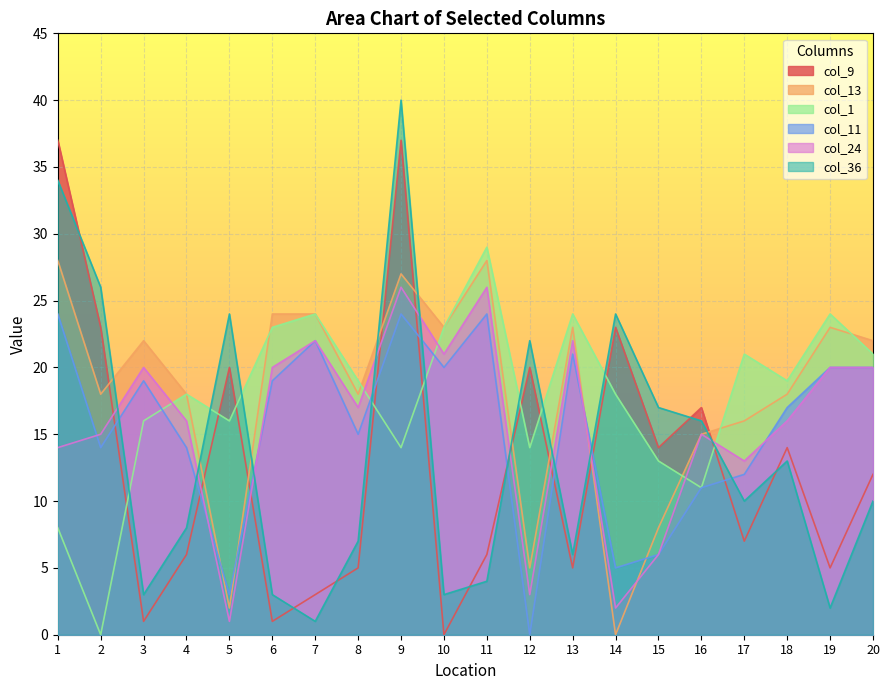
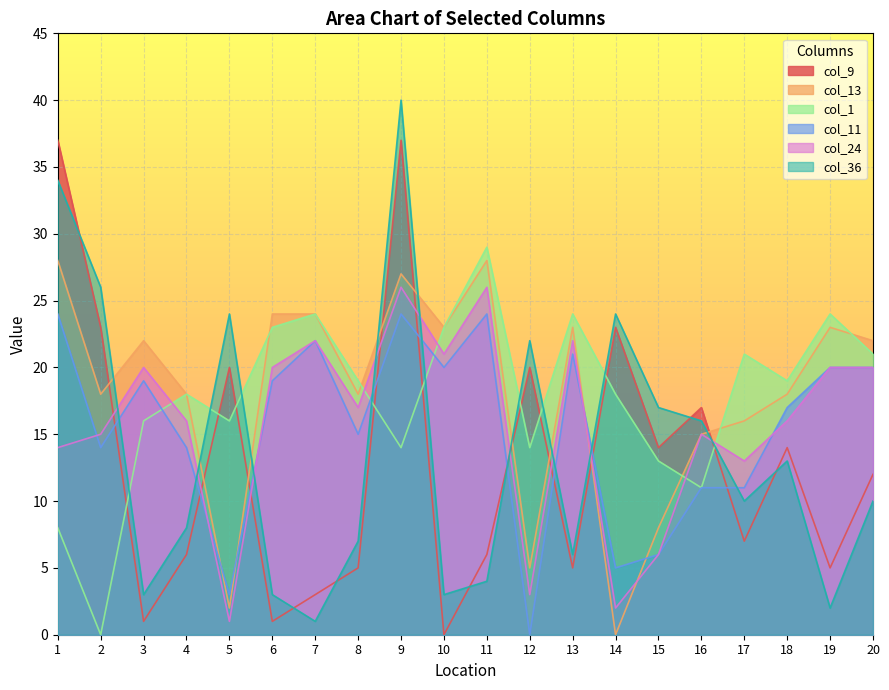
  {
    "col_9": {
      "1": 37,
      "2": 23,
      "3": 1,
      "4": 6,
      "5": 20,
      "6": 1,
      "7": 3,
      "8": 5,
      "9": 37,
      "10": 0,
      "11": 6,
      "12": 20,
      "13": 5,
      "14": 23,
      "15": 14,
      "16": 17,
      "17": 7,
      "18": 14,
      "19": 5,
      "20": 12
    },
    "col_13": {
      "1": 28,
      "2": 18,
      "3": 22,
      "5": 2,
      "6": 24,
      "8": 18,
      "9": 27,
      "11": 28,
      "12": 5,
      "13": 23,
      "14": 0,
      "15": 8,
      "17": 16,
      "18": 18,
      "19": 23,
      "20": 22
    },
    "col_1": {
      "1": 8,
      "2": 0,
      "3": 16,
      "5": 16,
      "6": 23,
      "8": 19,
      "9": 14,
      "11": 29,
      "12": 14,
      "13": 24,
      "14": 18,
      "15": 13,
      "17": 21,
      "18": 19,
      "19": 24,
      "20": 21
    },
    "col_11": {
      "1": 24,
      "2": 14,
      "3": 19,
      "4": 14,
      "5": 3,
      "6": 19,
      "8": 15,
      "9": 24,
      "10": 20,
      "11": 24,
      "12": 0,
      "13": 21,
      "14": 5,
-     "17": 12,
+     "17": 11,
      "18": 17
    },
    "col_24": {
      "1": 14,
      "2": 15,
      "3": 20,
      "4": 16,
      "5": 1,
      "6": 20,
      "8": 17,
      "9": 26,
      "10": 21,
      "11": 26,
      "12": 3,
      "13": 22,
      "14": 2,
      "17": 13,
      "18": 16
    },
    "col_36": {
      "1": 34,
      "2": 26,
      "3": 3,
      "4": 8,
      "5": 24,
      "6": 3,
      "7": 1,
      "8": 7,
      "9": 40,
      "10": 3,
      "11": 4,
      "12": 22,
      "13": 6,
      "14": 24,
      "15": 17,
      "16": 16,
      "17": 10,
      "18": 13,
      "19": 2,
      "20": 10
    }
  }
